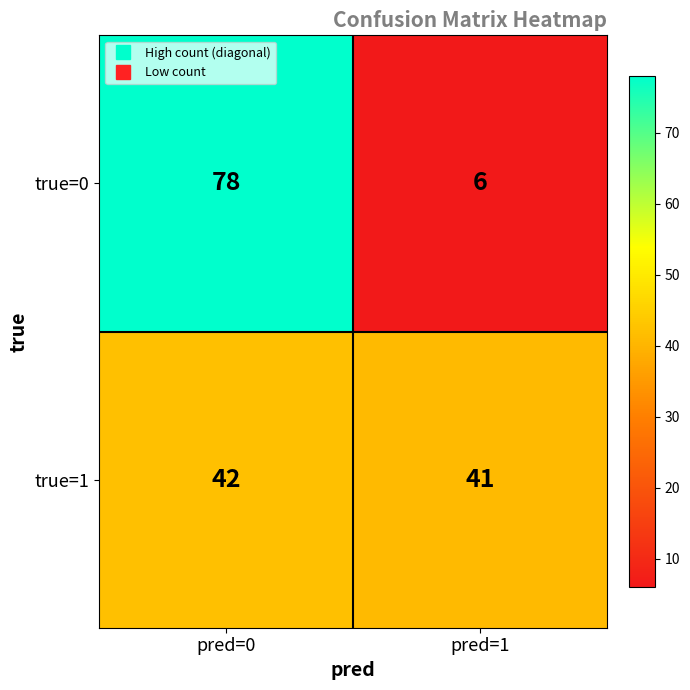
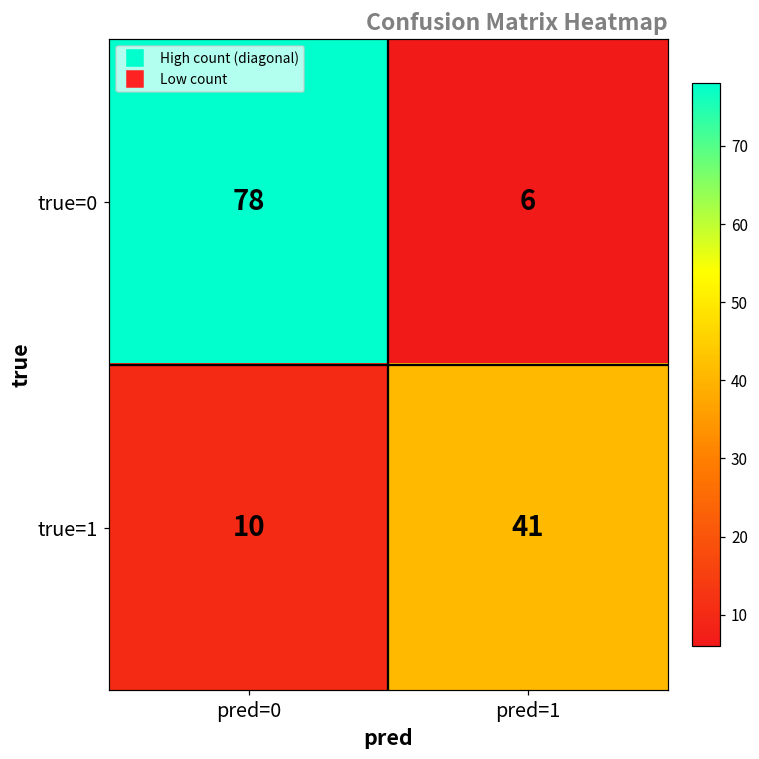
  {
    "true=0": {
      "pred=0": 78,
      "pred=1": 6
    },
    "true=1": {
-     "pred=0": 42,
+     "pred=0": 10,
      "pred=1": 41
    }
  }
